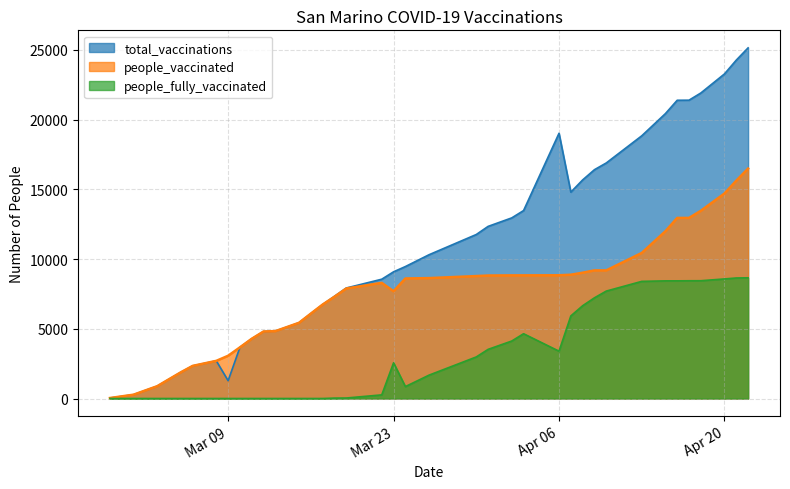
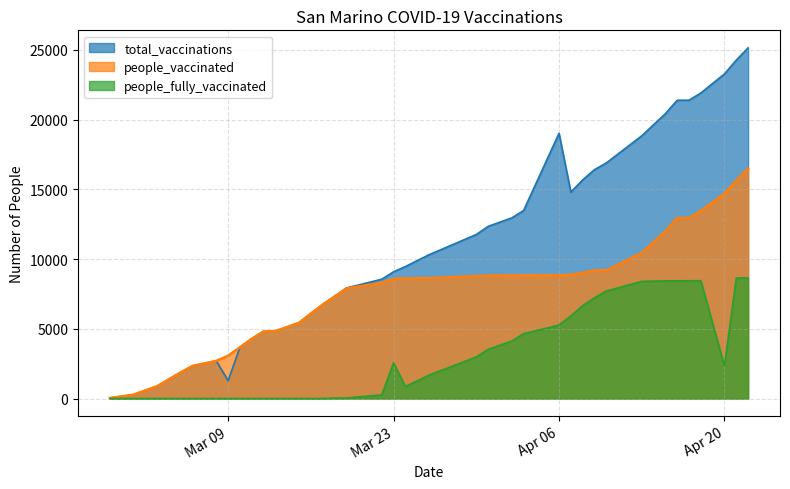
  {
    "total_vaccinations": {
      "Mar 09": 1300,
      "Mar 23": 9100,
      "Apr 06": 19000,
      "Apr 20": 23300
    },
    "people_vaccinated": {
      "Mar 09": 3100,
-     "Mar 23": 7700,
+     "Mar 23": 8600,
      "Apr 06": 8800,
      "Apr 20": 14700
    },
    "people_fully_vaccinated": {
      "Mar 09": 0,
      "Mar 23": 2600,
-     "Apr 06": 3400,
-     "Apr 20": 8600
+     "Apr 06": 5300,
+     "Apr 20": 2300
    }
  }
